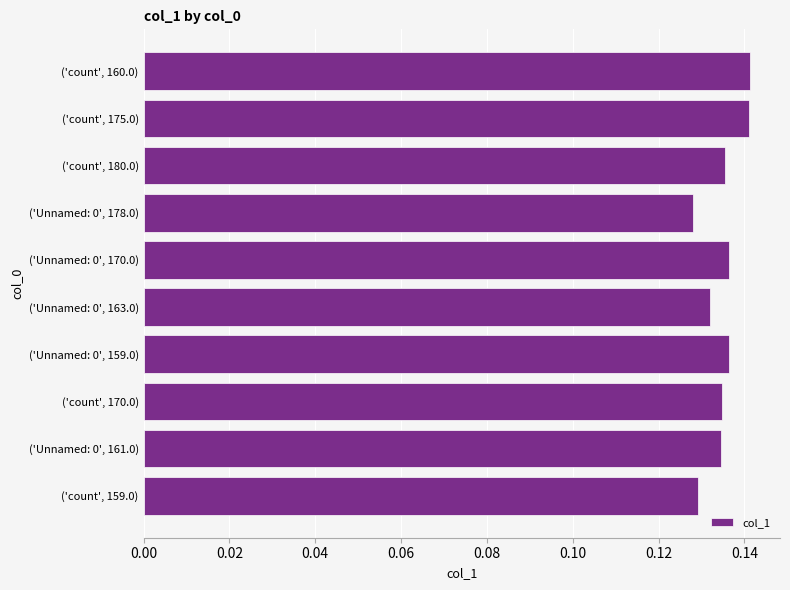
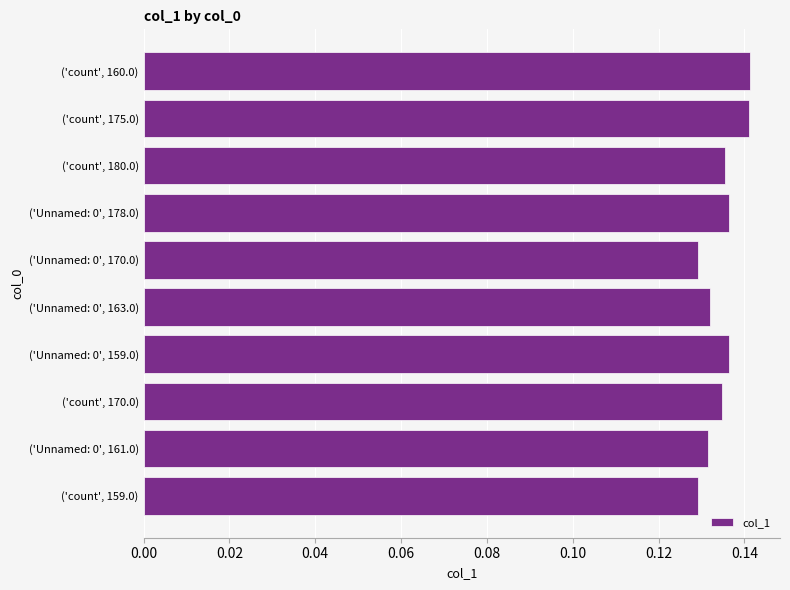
  {
    "('count', 160.0)": 0.141,
    "('count', 175.0)": 0.141,
    "('count', 180.0)": 0.136,
-   "('Unnamed: 0', 178.0)": 0.128,
-   "('Unnamed: 0', 170.0)": 0.136,
+   "('Unnamed: 0', 178.0)": 0.136,
+   "('Unnamed: 0', 170.0)": 0.129,
    "('Unnamed: 0', 163.0)": 0.132,
    "('Unnamed: 0', 159.0)": 0.136,
    "('count', 170.0)": 0.135,
-   "('Unnamed: 0', 161.0)": 0.134,
+   "('Unnamed: 0', 161.0)": 0.131,
    "('count', 159.0)": 0.129
  }
